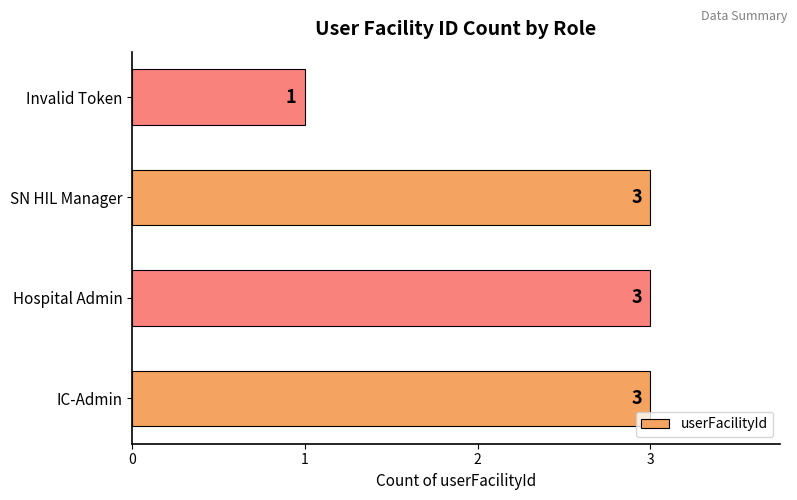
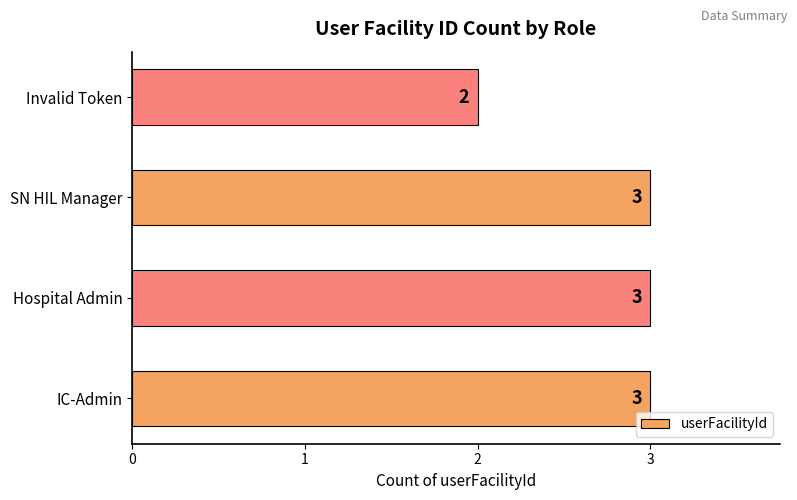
  {
-   "Invalid Token": 1,
+   "Invalid Token": 2,
    "SN HIL Manager": 3,
    "Hospital Admin": 3,
    "IC-Admin": 3
  }
